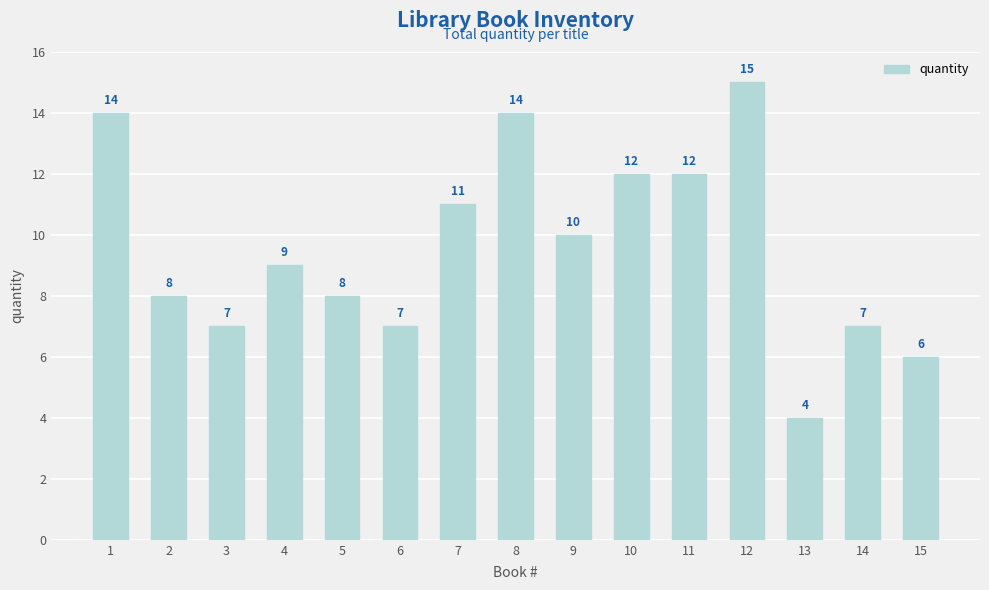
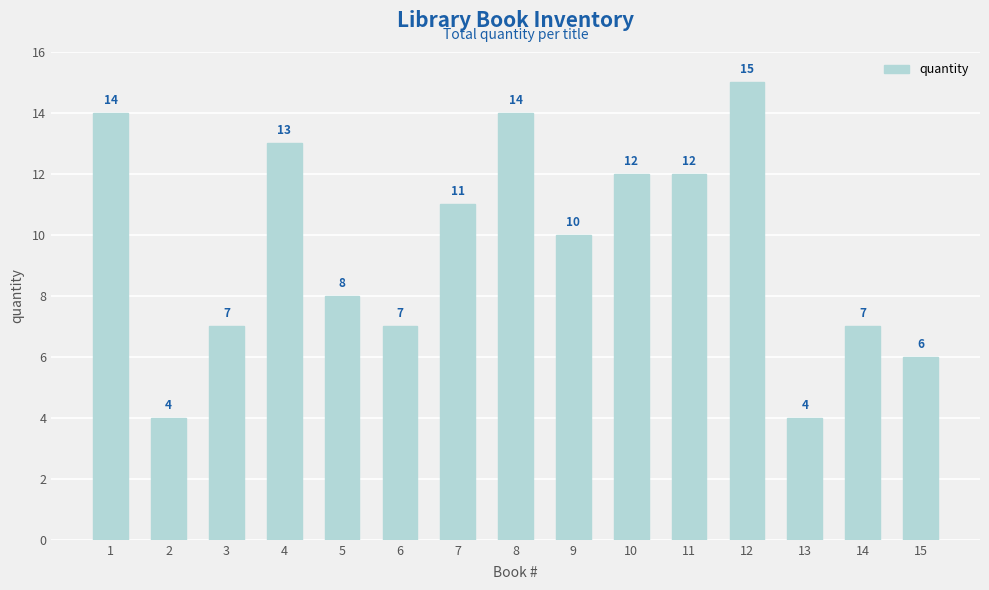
  {
    "1": 14,
-   "2": 8,
+   "2": 4,
    "3": 7,
-   "4": 9,
+   "4": 13,
    "5": 8,
    "6": 7,
    "7": 11,
    "8": 14,
    "9": 10,
    "10": 12,
    "11": 12,
    "12": 15,
    "13": 4,
    "14": 7,
    "15": 6
  }
